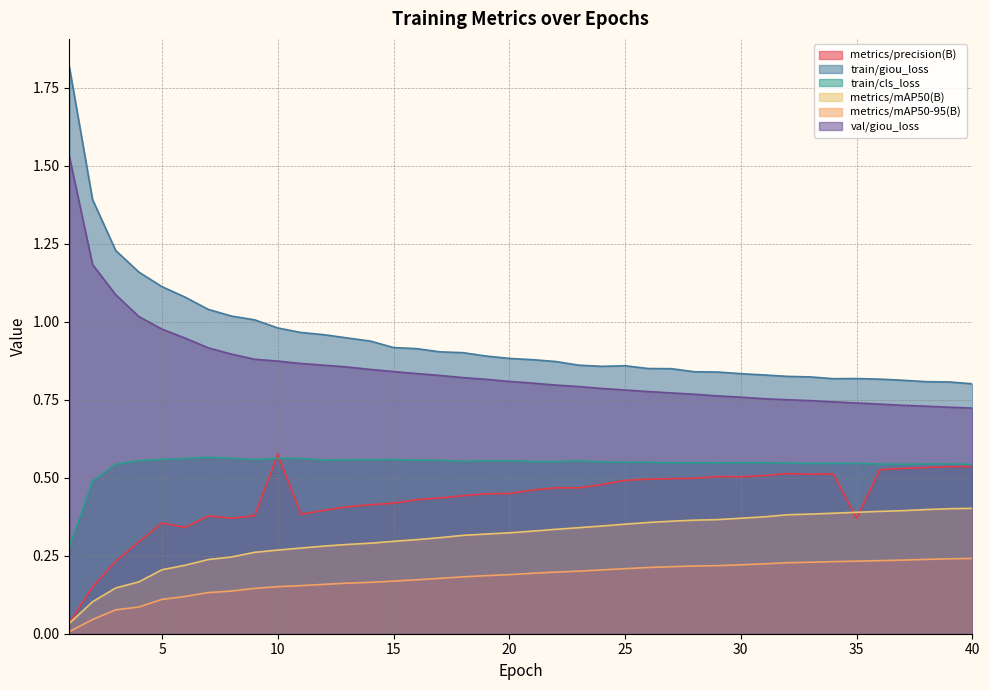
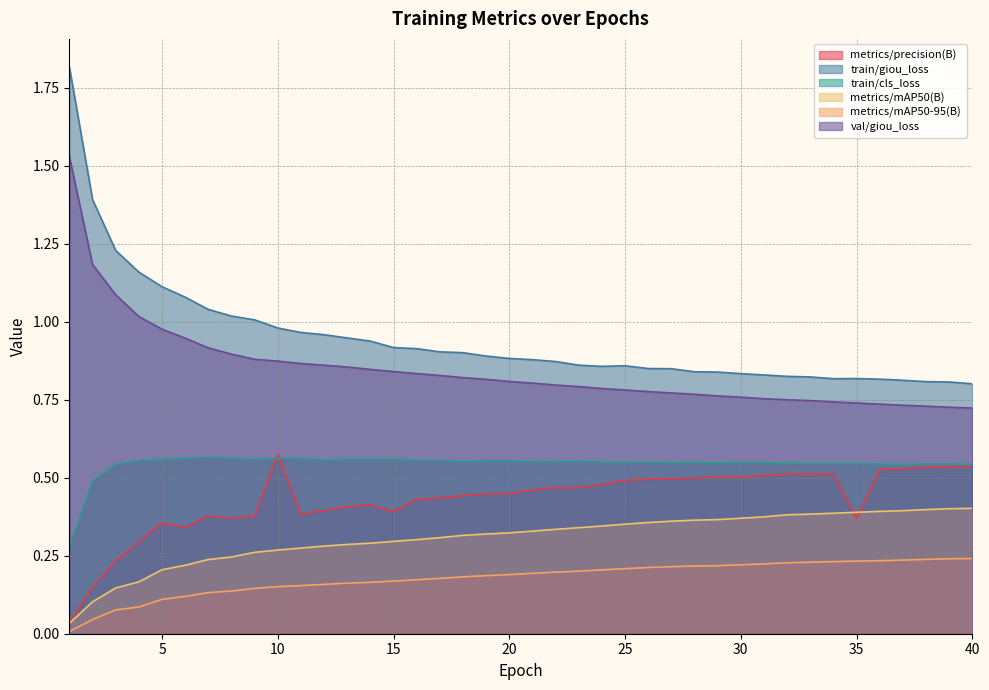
  {
    "metrics/precision(B)": {
      "5": 0.36,
      "10": 0.58,
-     "15": 0.42,
+     "15": 0.39,
      "20": 0.45,
      "25": 0.49,
      "30": 0.50,
      "35": 0.37
    }
  }
